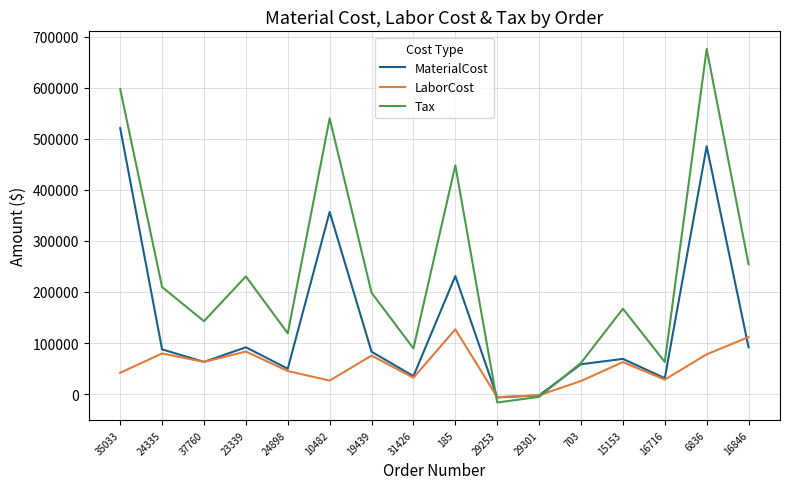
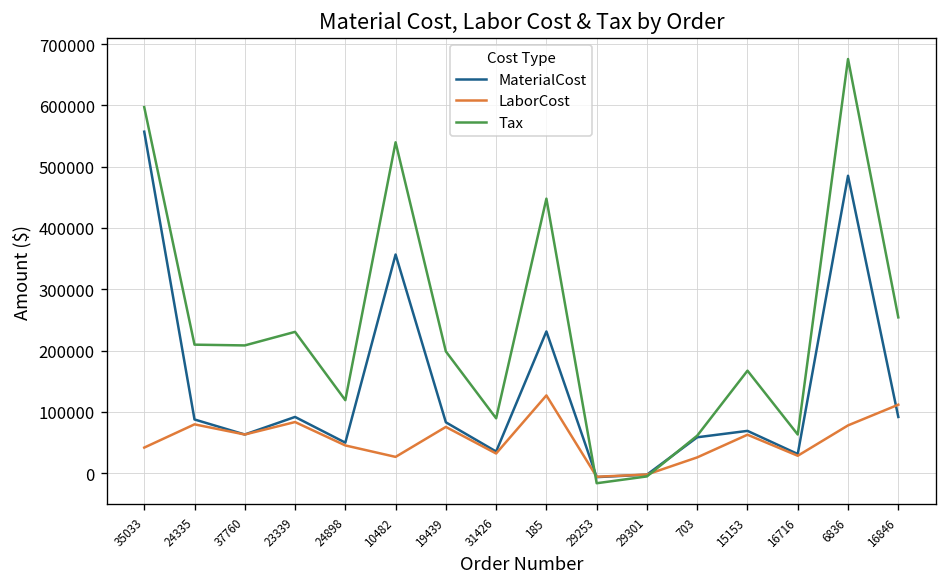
  {
    "MaterialCost": {
-     "35033": 520000,
+     "35033": 560000,
      "24335": 90000,
      "23339": 90000,
      "10482": 360000,
      "19439": 80000,
      "185": 230000,
      "15153": 70000,
      "6836": 490000,
      "16846": 90000
    },
    "LaborCost": {
      "35033": 40000,
      "24335": 80000,
      "23339": 80000,
      "10482": 30000,
      "19439": 80000,
      "185": 130000,
      "703": 30000,
      "15153": 60000,
      "6836": 80000,
      "16846": 110000
    },
    "Tax": {
      "35033": 600000,
      "24335": 210000,
-     "37760": 140000,
+     "37760": 210000,
      "23339": 230000,
      "24898": 120000,
      "10482": 540000,
      "19439": 200000,
      "31426": 90000,
      "185": 450000,
      "29253": -20000,
      "15153": 170000,
      "16716": 60000,
      "6836": 680000,
      "16846": 250000
    }
  }
